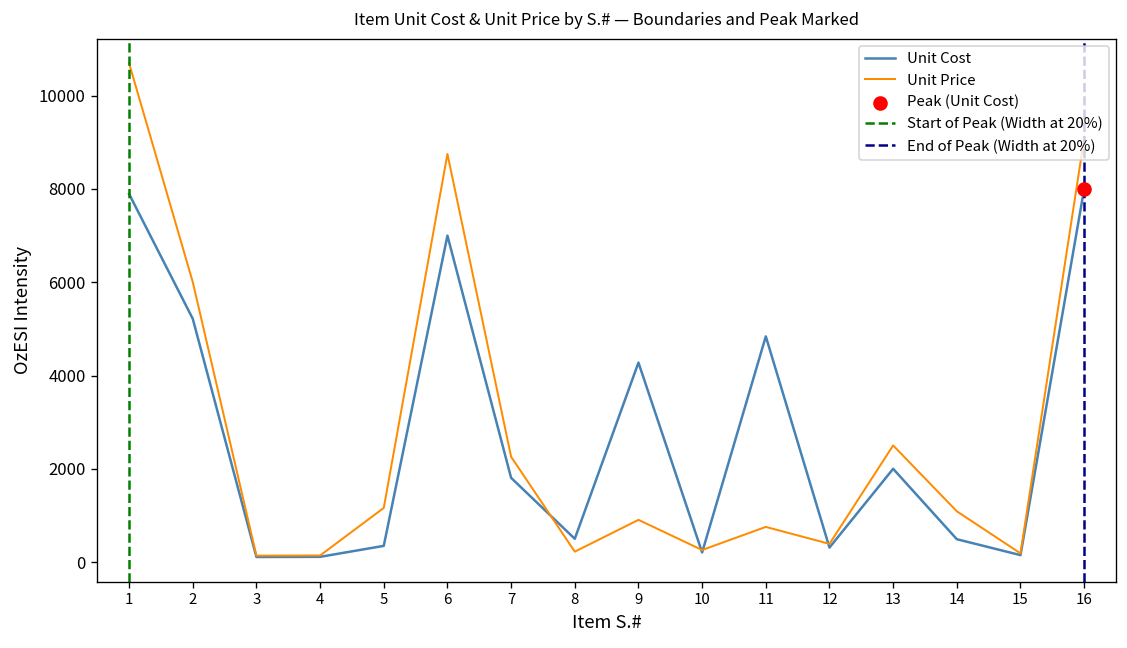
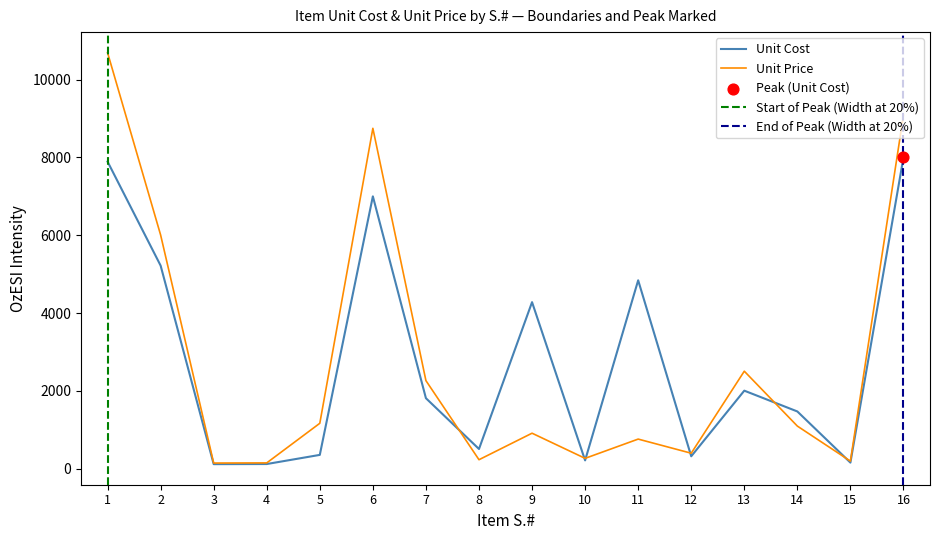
  {
    "Unit Cost": {
      "1": 7900,
      "2": 5200,
      "5": 400,
      "6": 7000,
      "7": 1800,
      "8": 500,
      "9": 4300,
      "11": 4800,
      "12": 300,
      "13": 2000,
-     "14": 500
+     "14": 1500
    },
    "Unit Price": {
      "1": 10700,
      "2": 6000,
      "5": 1200,
      "6": 8800,
      "7": 2300,
      "8": 200,
      "9": 900,
      "11": 800,
      "12": 400,
      "13": 2500,
      "14": 1100
    }
  }
